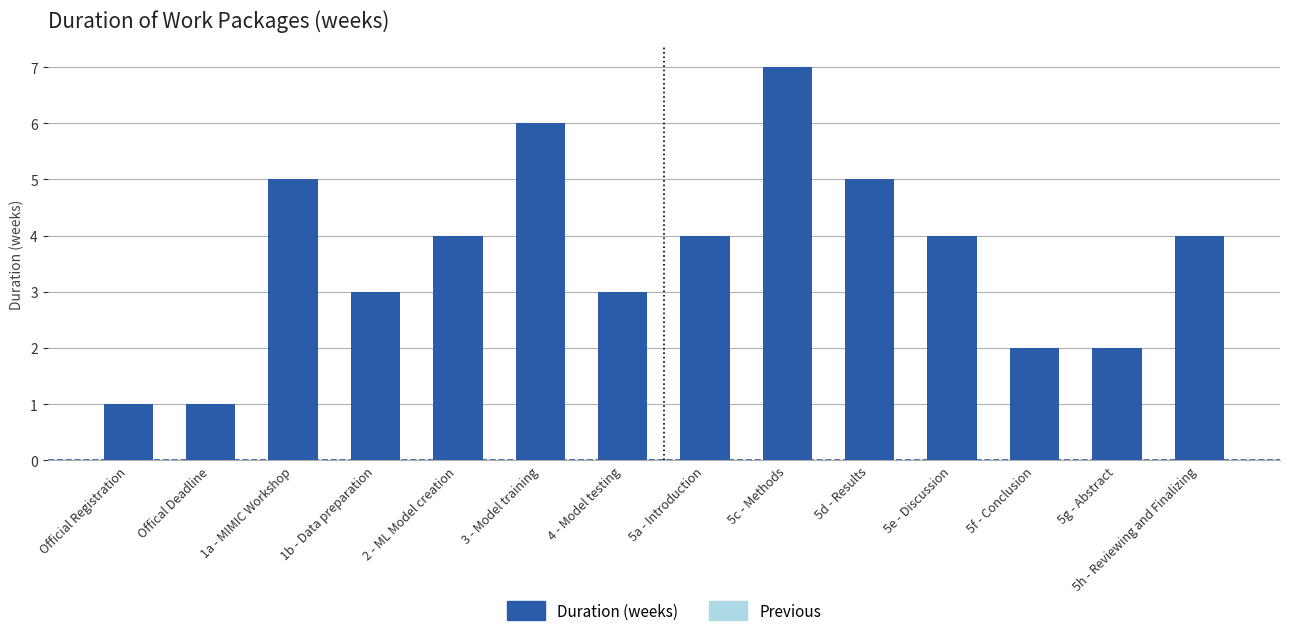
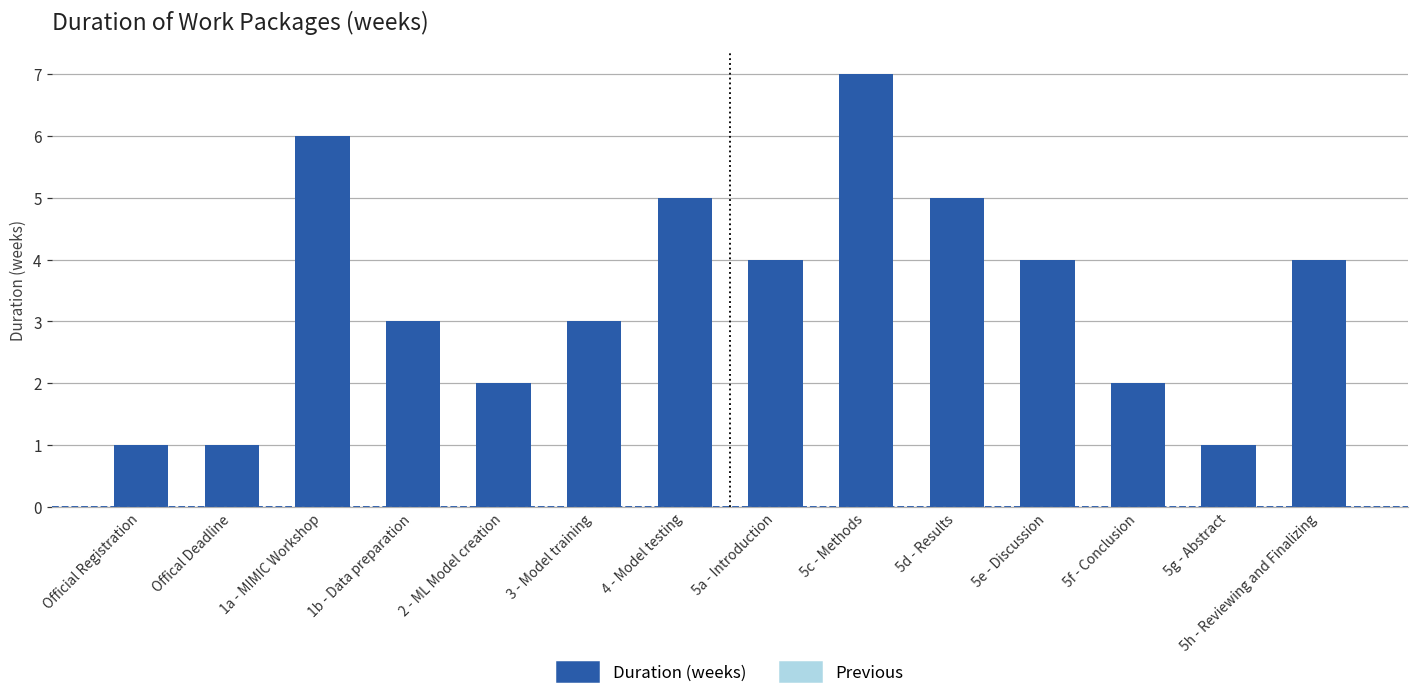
  {
    "Official Registration": 1,
    "Offical Deadline": 1,
-   "1a - MIMIC Workshop": 5,
+   "1a - MIMIC Workshop": 6,
    "1b - Data preparation": 3,
-   "2 - ML Model creation": 4,
-   "3 - Model training": 6,
-   "4 - Model testing": 3,
+   "2 - ML Model creation": 2,
+   "3 - Model training": 3,
+   "4 - Model testing": 5,
    "5a - Introduction": 4,
    "5c - Methods": 7,
    "5d - Results": 5,
    "5e - Discussion": 4,
    "5f - Conclusion": 2,
-   "5g - Abstract": 2,
+   "5g - Abstract": 1,
    "5h - Reviewing and Finalizing": 4
  }
